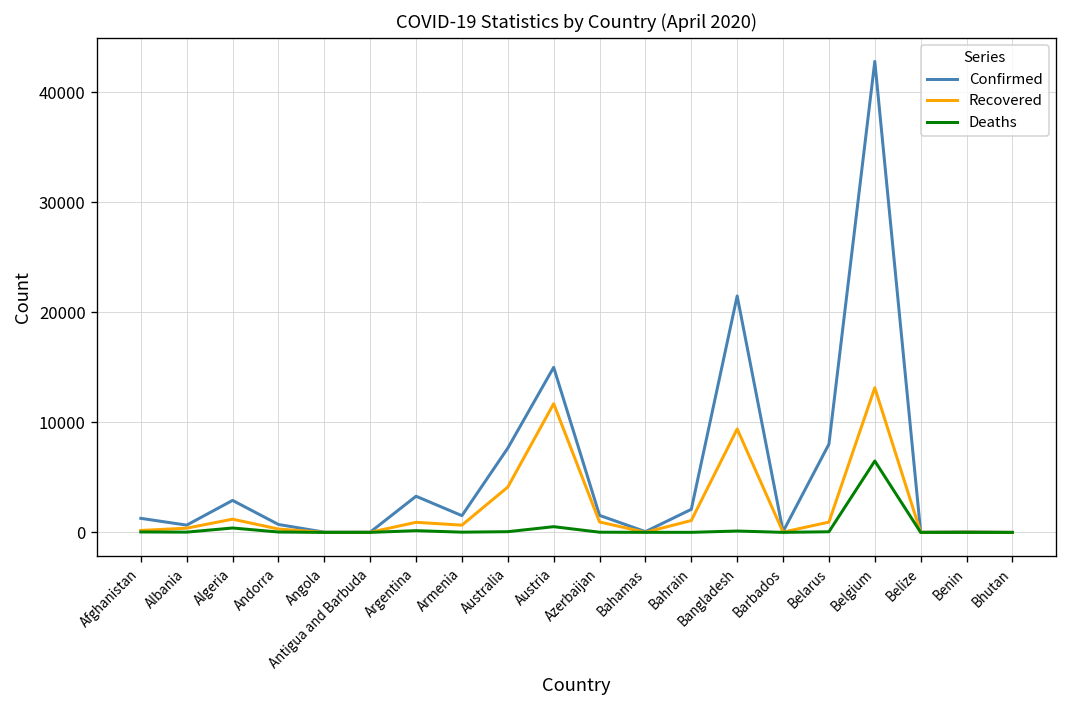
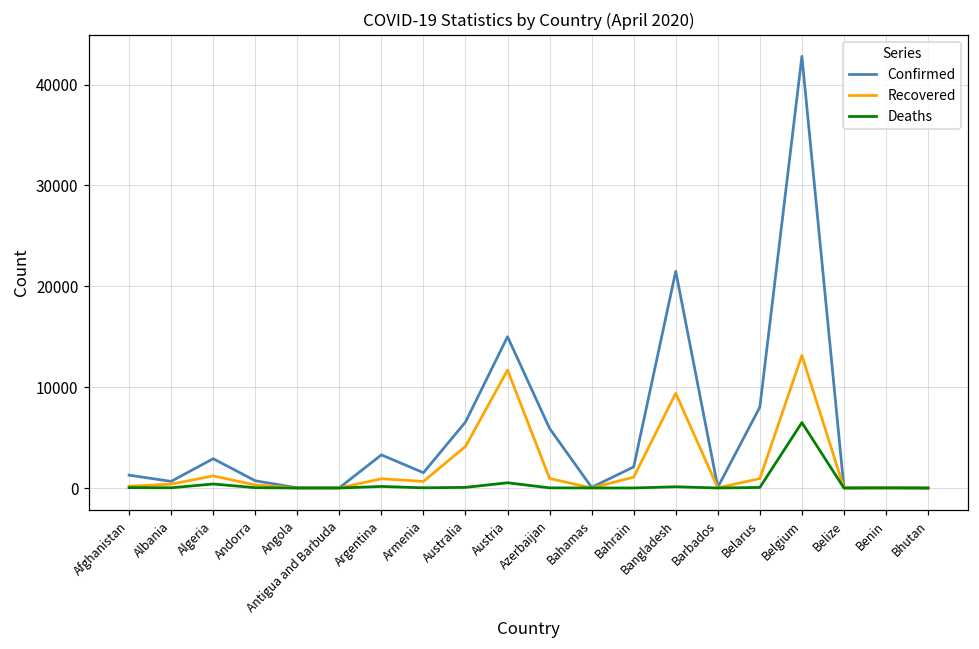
  {
    "Confirmed": {
      "Afghanistan": 1000,
      "Albania": 1000,
      "Algeria": 3000,
      "Andorra": 1000,
      "Argentina": 3000,
      "Armenia": 2000,
-     "Australia": 8000,
+     "Australia": 7000,
      "Austria": 15000,
-     "Azerbaijan": 2000,
+     "Azerbaijan": 6000,
      "Bahrain": 2000,
      "Bangladesh": 21000,
      "Belarus": 8000,
      "Belgium": 43000
    },
    "Recovered": {
      "Albania": 0,
      "Algeria": 1000,
      "Argentina": 1000,
      "Armenia": 1000,
      "Australia": 4000,
      "Austria": 12000,
      "Azerbaijan": 1000,
      "Bahrain": 1000,
      "Bangladesh": 9000,
      "Belarus": 1000,
      "Belgium": 13000
    },
    "Deaths": {
      "Albania": 0,
      "Algeria": 0,
      "Argentina": 0,
      "Armenia": 0,
      "Australia": 0,
      "Austria": 1000,
      "Azerbaijan": 0,
      "Bahrain": 0,
      "Bangladesh": 0,
      "Belarus": 0,
      "Belgium": 6000
    }
  }
